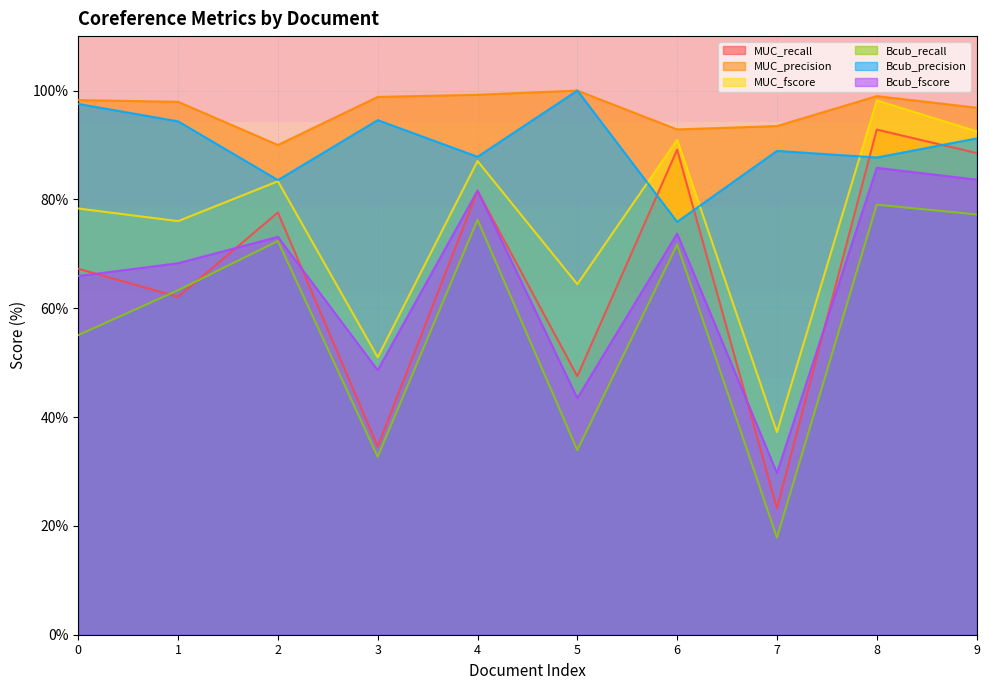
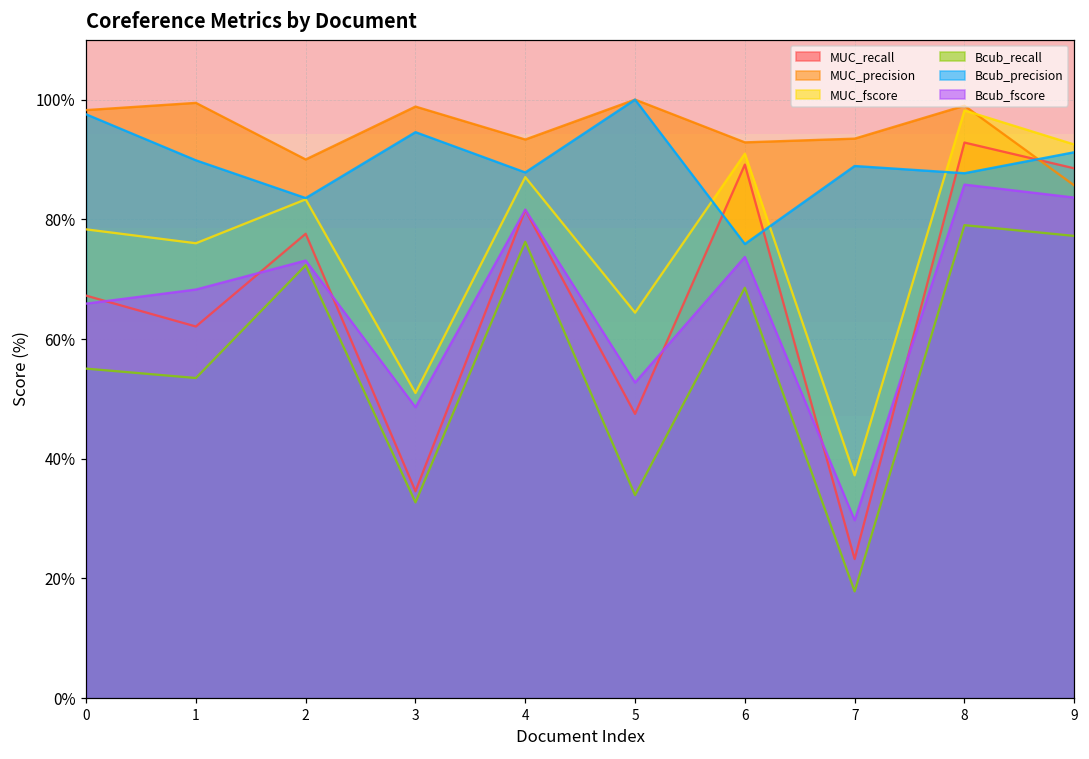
  {
    "MUC_recall": {
      "0": "67%",
      "1": "62%",
      "2": "78%",
      "3": "35%",
      "5": "48%",
      "6": "89%",
      "7": "23%",
      "8": "93%",
      "9": "89%"
    },
    "MUC_precision": {
      "0": "98%",
-     "1": "98%",
+     "1": "99%",
      "2": "90%",
      "3": "99%",
-     "4": "99%",
+     "4": "93%",
      "6": "93%",
      "7": "93%",
      "8": "99%",
-     "9": "97%"
+     "9": "86%"
    },
    "MUC_fscore": {
      "0": "78%",
      "1": "76%",
      "3": "51%",
      "4": "87%",
      "5": "64%",
      "6": "91%",
      "7": "37%",
      "8": "98%",
      "9": "93%"
    },
    "Bcub_recall": {
      "0": "55%",
-     "1": "63%",
+     "1": "53%",
      "2": "72%",
      "3": "33%",
      "4": "76%",
      "5": "34%",
-     "6": "72%",
+     "6": "69%",
      "7": "18%",
      "8": "79%",
      "9": "77%"
    },
    "Bcub_precision": {
      "0": "98%",
-     "1": "94%",
+     "1": "90%",
      "3": "95%",
      "4": "88%",
      "6": "76%",
      "7": "89%",
      "8": "88%",
      "9": "91%"
    },
    "Bcub_fscore": {
      "0": "66%",
      "1": "68%",
      "2": "73%",
      "3": "49%",
-     "5": "43%",
+     "5": "53%",
      "6": "74%",
      "7": "30%",
      "8": "86%",
      "9": "84%"
    }
  }
